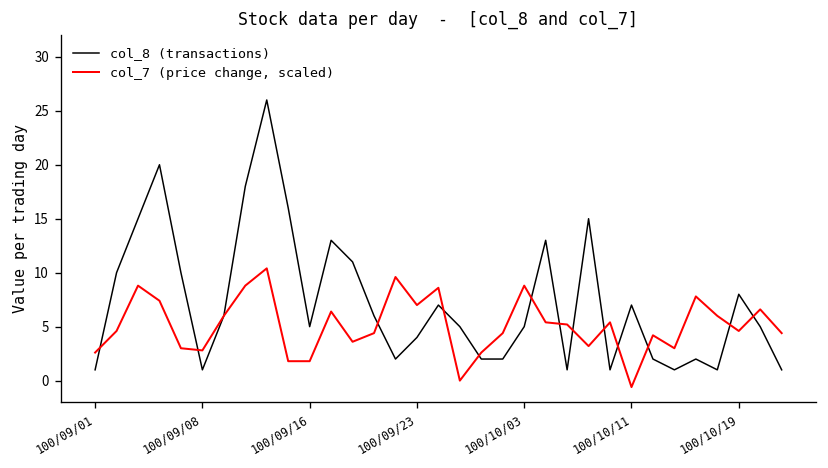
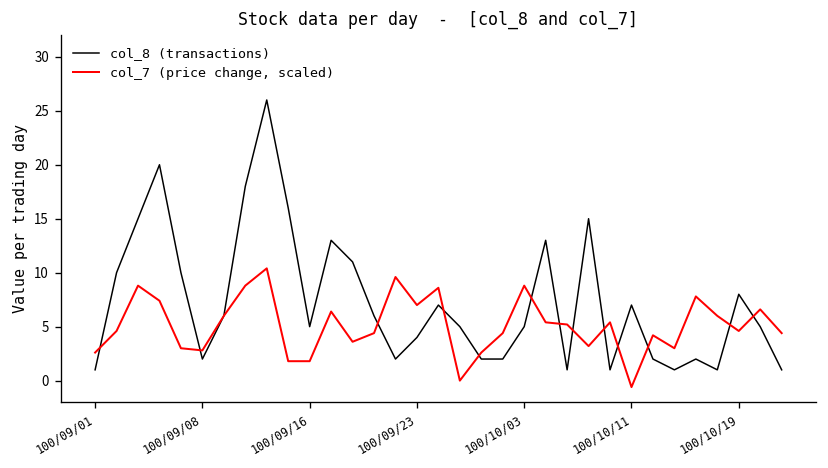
  {
    "col_8 (transactions)": {
      "100/09/01": 1,
-     "100/09/08": 1,
+     "100/09/08": 2,
      "100/09/16": 5,
      "100/09/23": 4,
      "100/10/03": 5,
      "100/10/11": 7,
      "100/10/19": 8
    },
    "col_7 (price change, scaled)": {
      "100/09/01": 3,
      "100/09/08": 3,
      "100/09/16": 2,
      "100/09/23": 7,
      "100/10/03": 9,
      "100/10/11": -1,
      "100/10/19": 5
    }
  }
